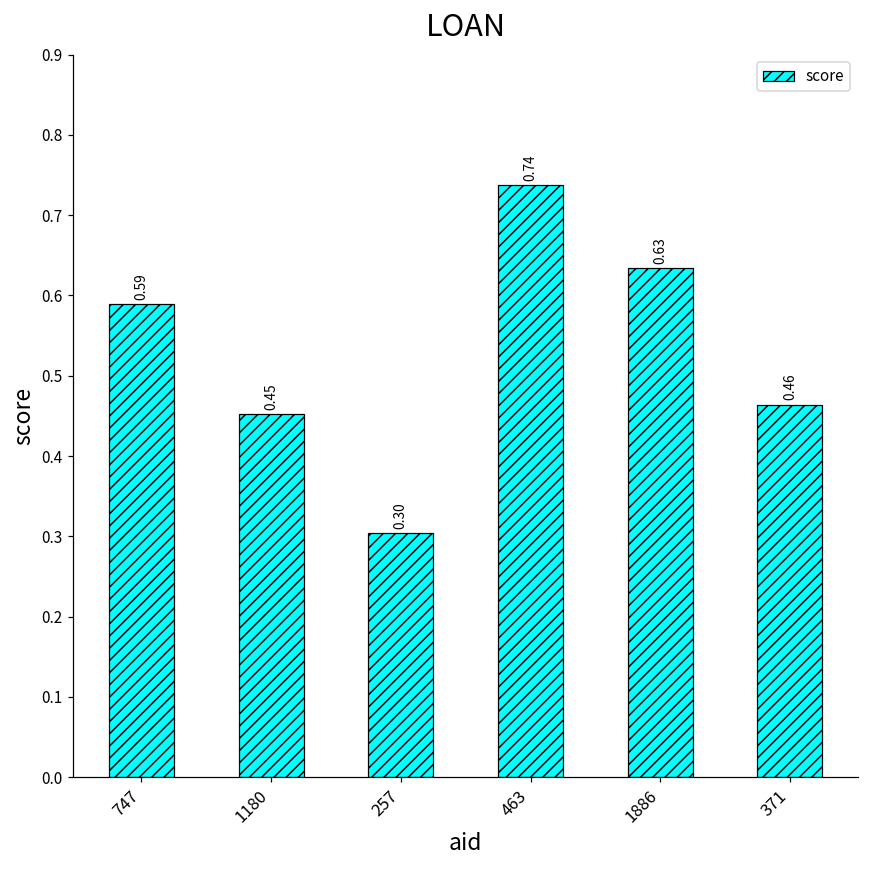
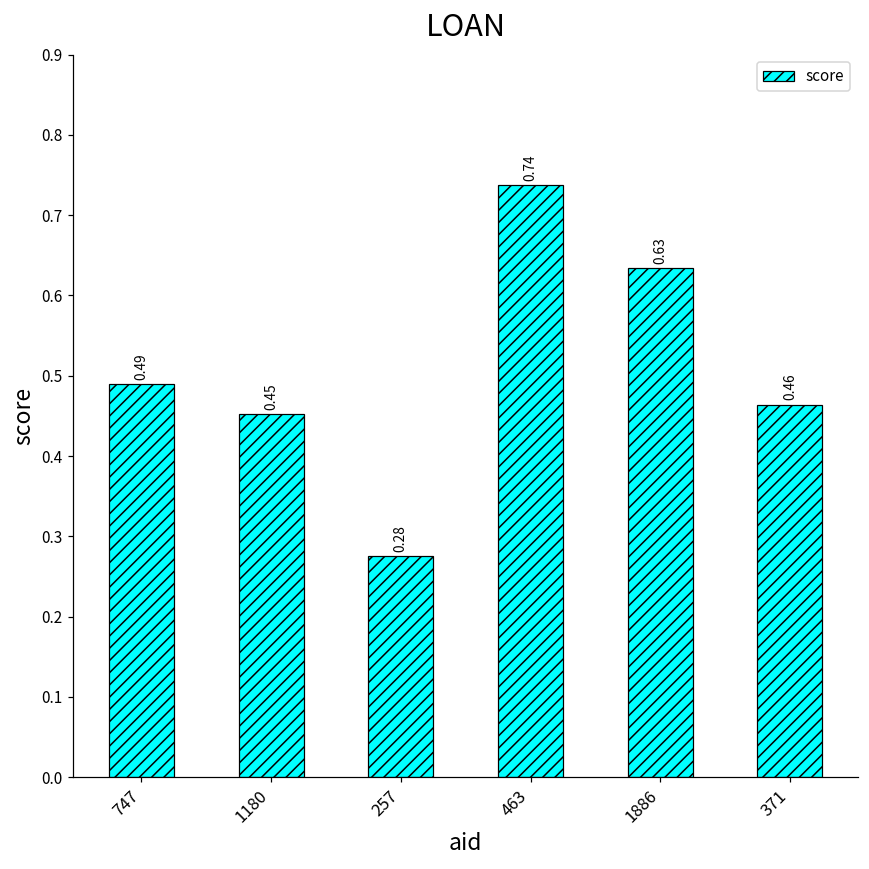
  {
-   "747": 0.59,
+   "747": 0.49,
    "1180": 0.45,
-   "257": 0.30,
+   "257": 0.28,
    "463": 0.74,
    "1886": 0.63,
    "371": 0.46
  }
